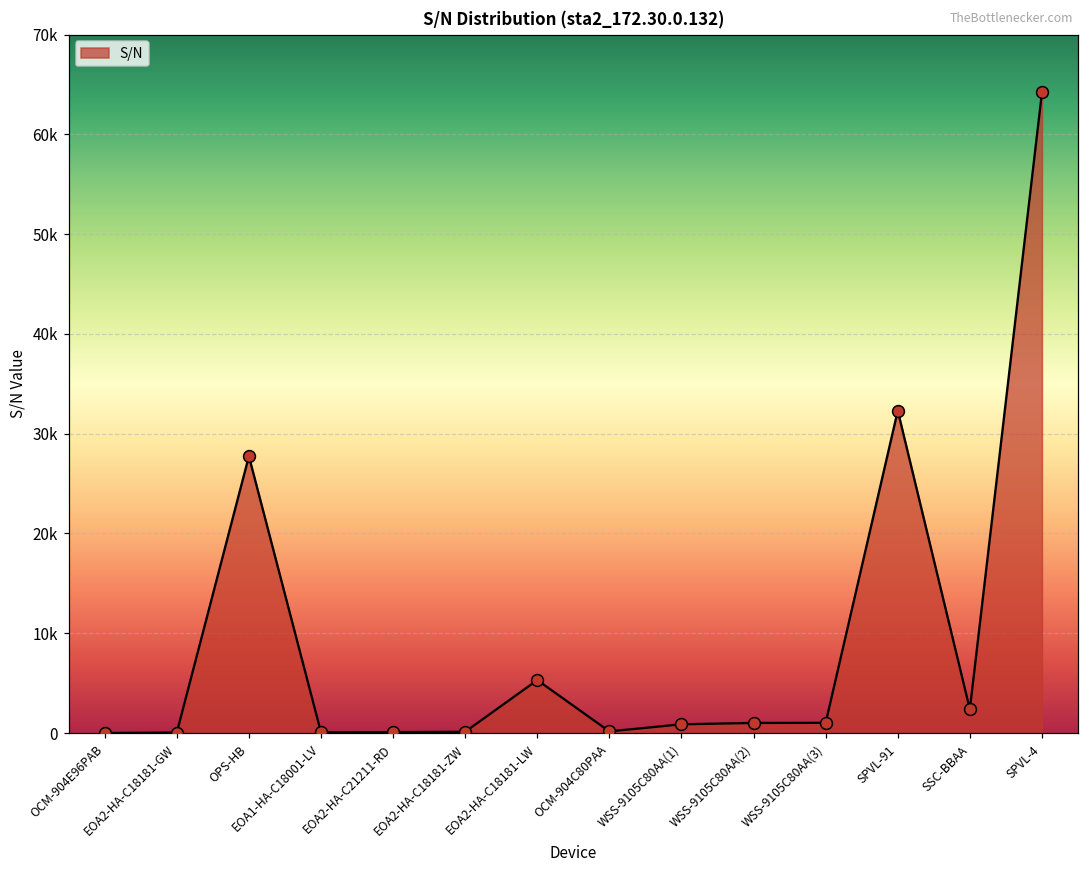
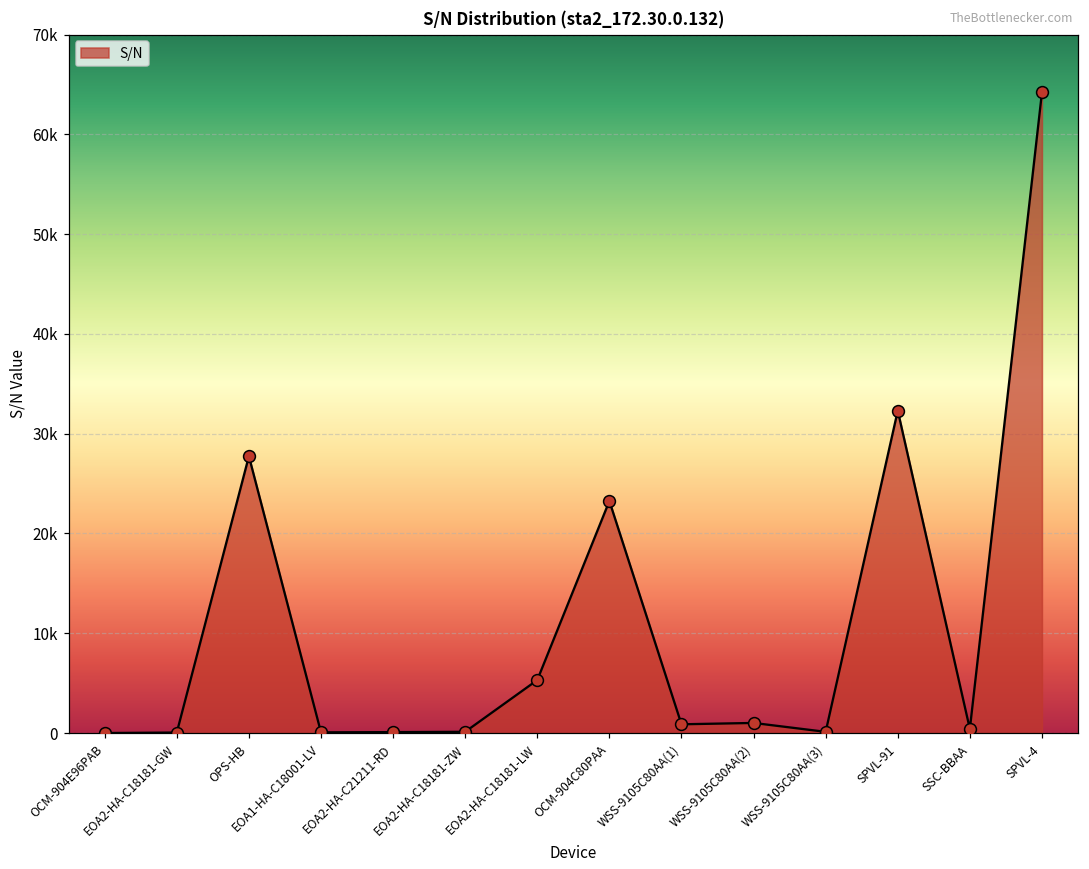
  {
    "OCM-904E96PAB": 0,
    "EOA2-HA-C18181-GW": 0,
    "OPS-HB": 28000,
    "EOA1-HA-C18001-LV": 0,
    "EOA2-HA-C21211-RD": 0,
    "EOA2-HA-C18181-ZW": 0,
    "EOA2-HA-C18181-LW": 5000,
-   "OCM-904C80PAA": 0,
+   "OCM-904C80PAA": 23000,
    "WSS-9105C80AA(1)": 1000,
    "WSS-9105C80AA(2)": 1000,
-   "WSS-9105C80AA(3)": 1000,
+   "WSS-9105C80AA(3)": 0,
    "SPVL-91": 32000,
-   "SSC-BBAA": 2000,
+   "SSC-BBAA": 0,
    "SPVL-4": 64000
  }
